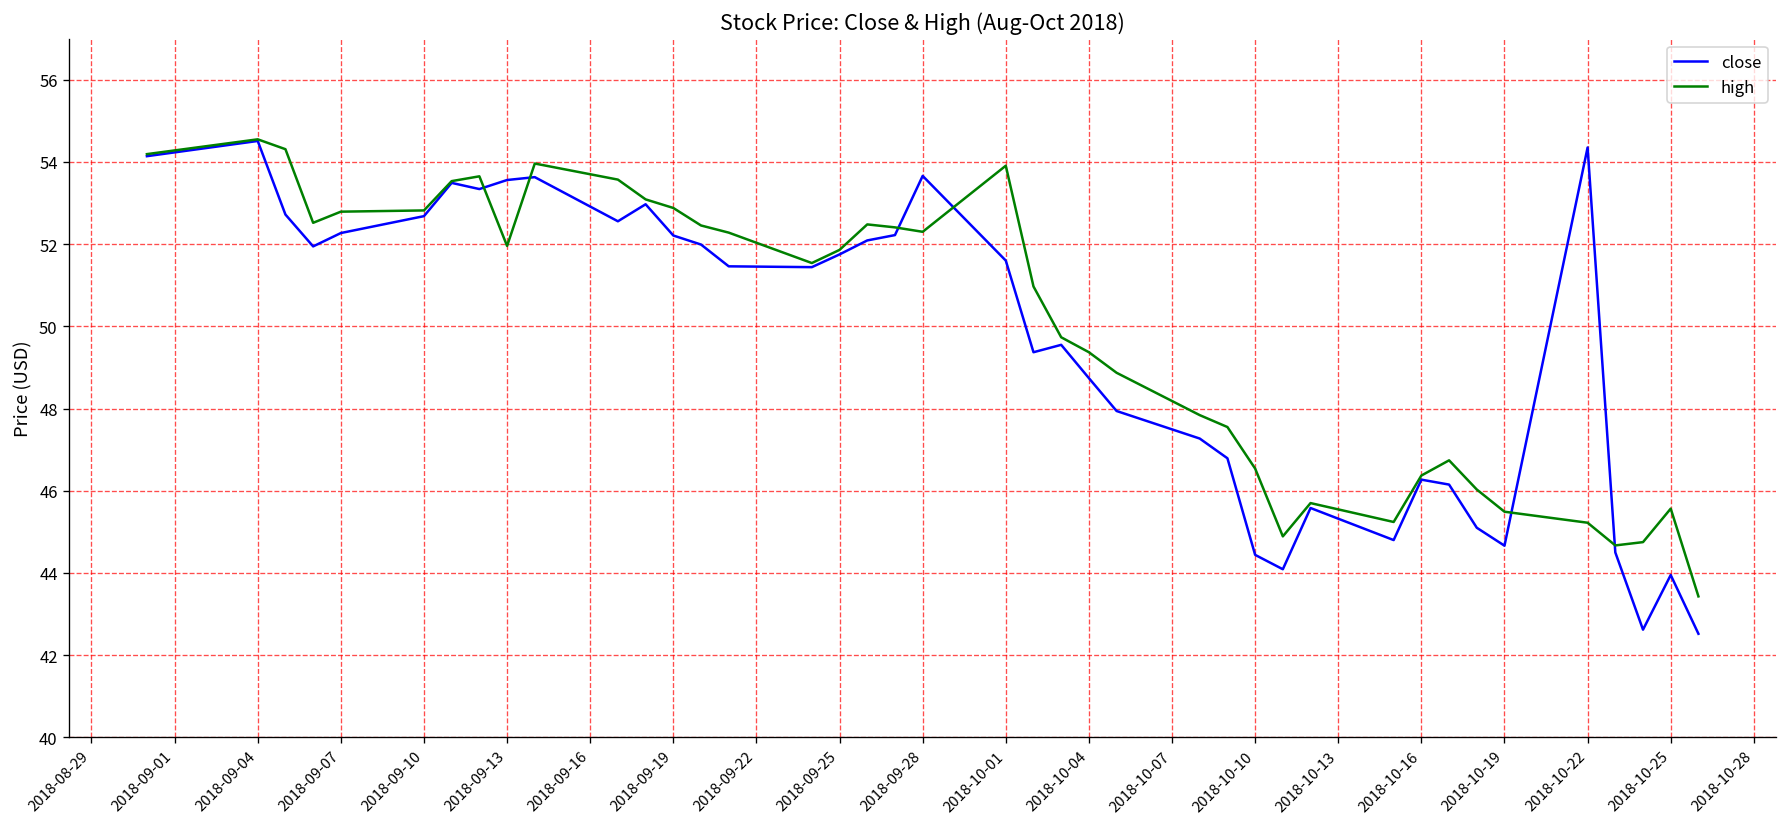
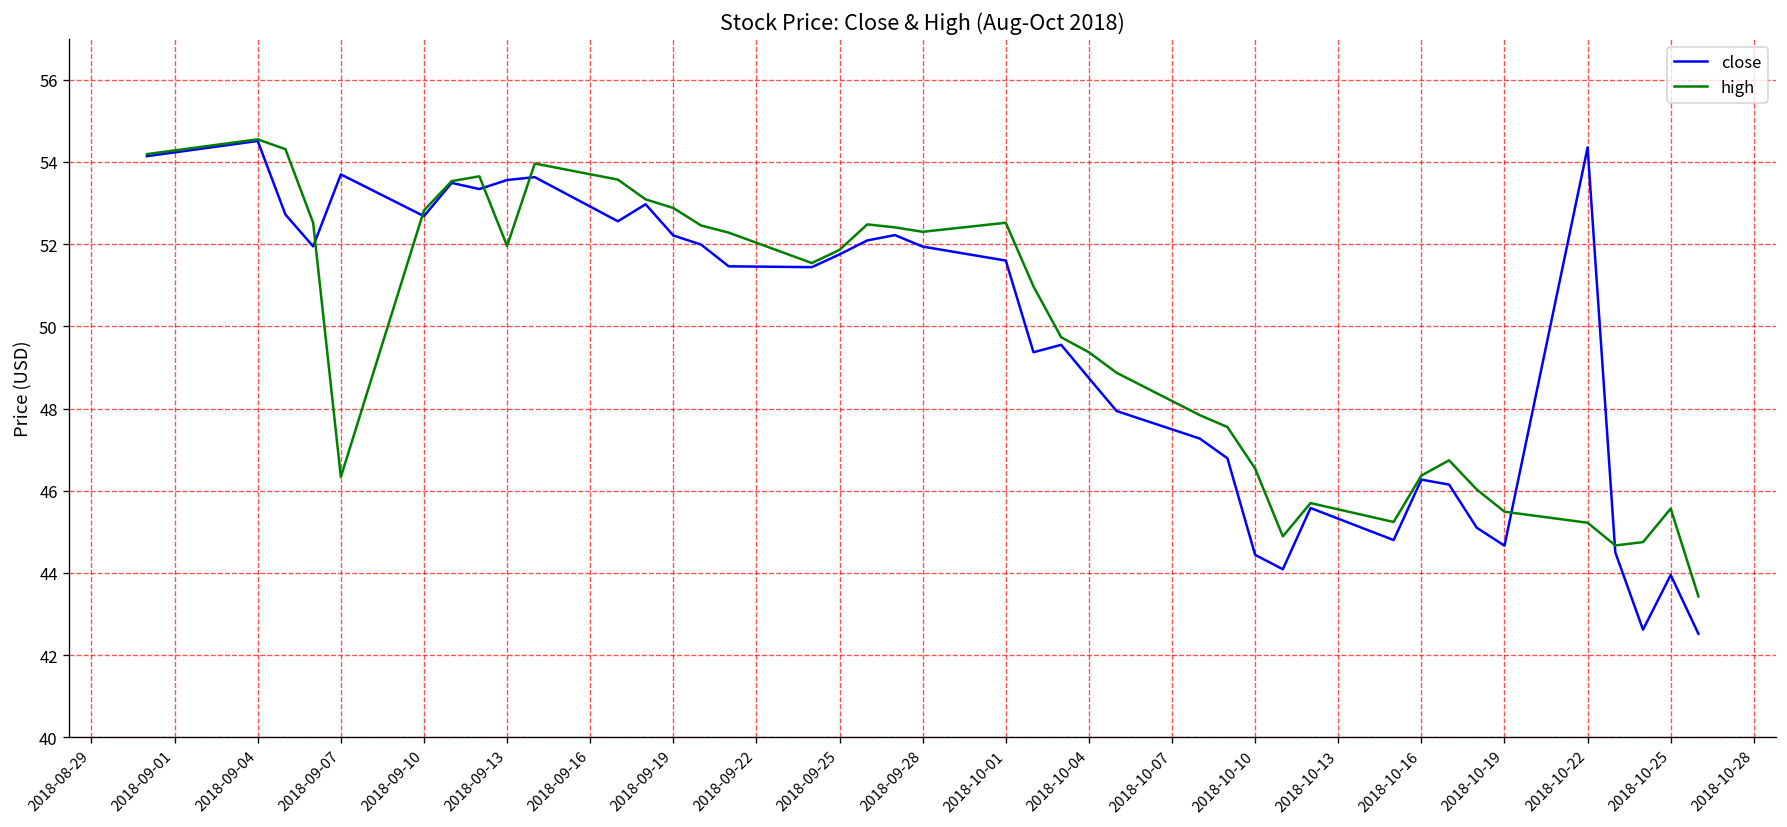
  {
    "close": {
-     "2018-09-07": 52.3,
+     "2018-09-07": 53.7,
      "2018-09-10": 52.7,
      "2018-09-13": 53.6,
      "2018-09-19": 52.2,
      "2018-09-25": 51.8,
-     "2018-09-28": 53.7,
+     "2018-09-28": 51.9,
      "2018-10-01": 51.6,
      "2018-10-04": 48.7,
      "2018-10-10": 44.4,
      "2018-10-16": 46.3,
      "2018-10-19": 44.7,
      "2018-10-22": 54.4,
      "2018-10-25": 44.0
    },
    "high": {
-     "2018-09-07": 52.8,
+     "2018-09-07": 46.3,
      "2018-09-10": 52.8,
      "2018-09-13": 52.0,
      "2018-09-19": 52.9,
      "2018-09-25": 51.9,
      "2018-09-28": 52.3,
-     "2018-10-01": 53.9,
+     "2018-10-01": 52.5,
      "2018-10-04": 49.4,
      "2018-10-10": 46.5,
      "2018-10-16": 46.4,
      "2018-10-19": 45.5,
      "2018-10-22": 45.2,
      "2018-10-25": 45.6
    }
  }
